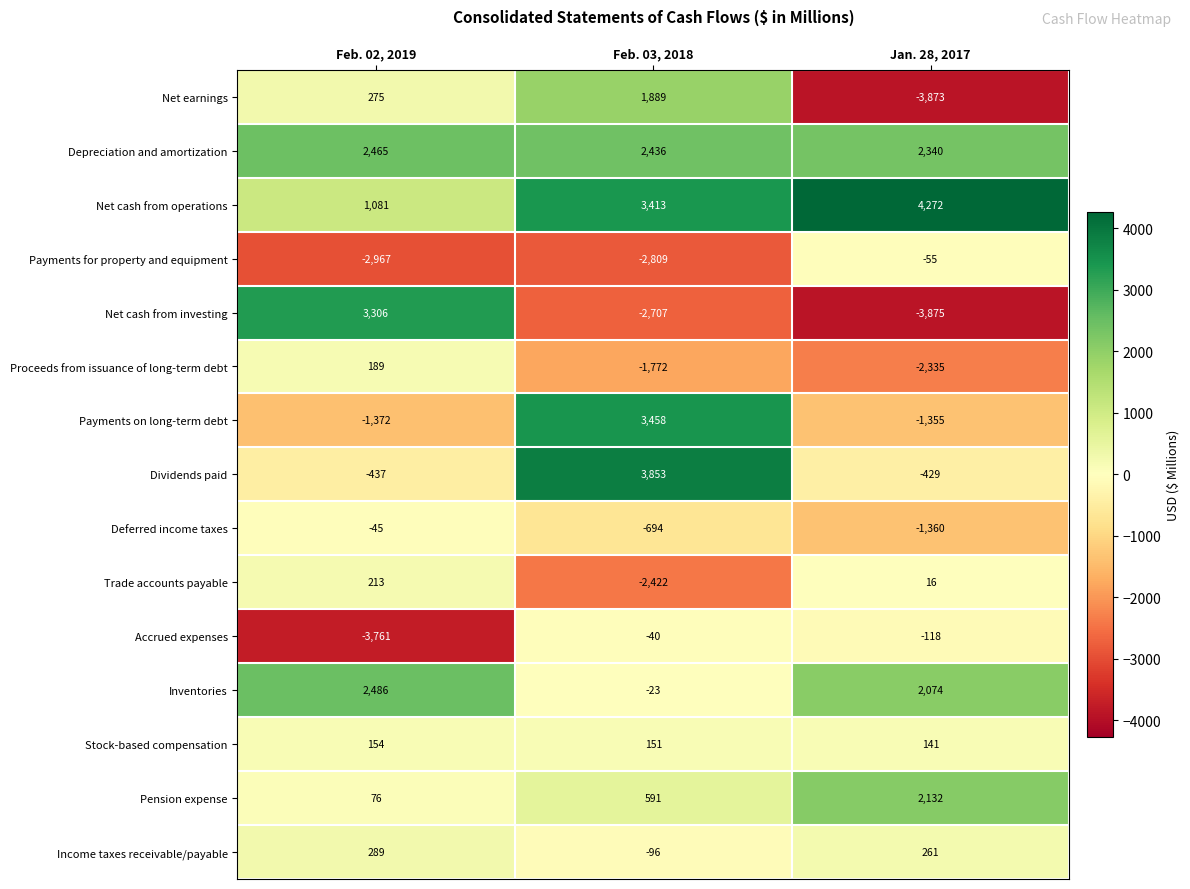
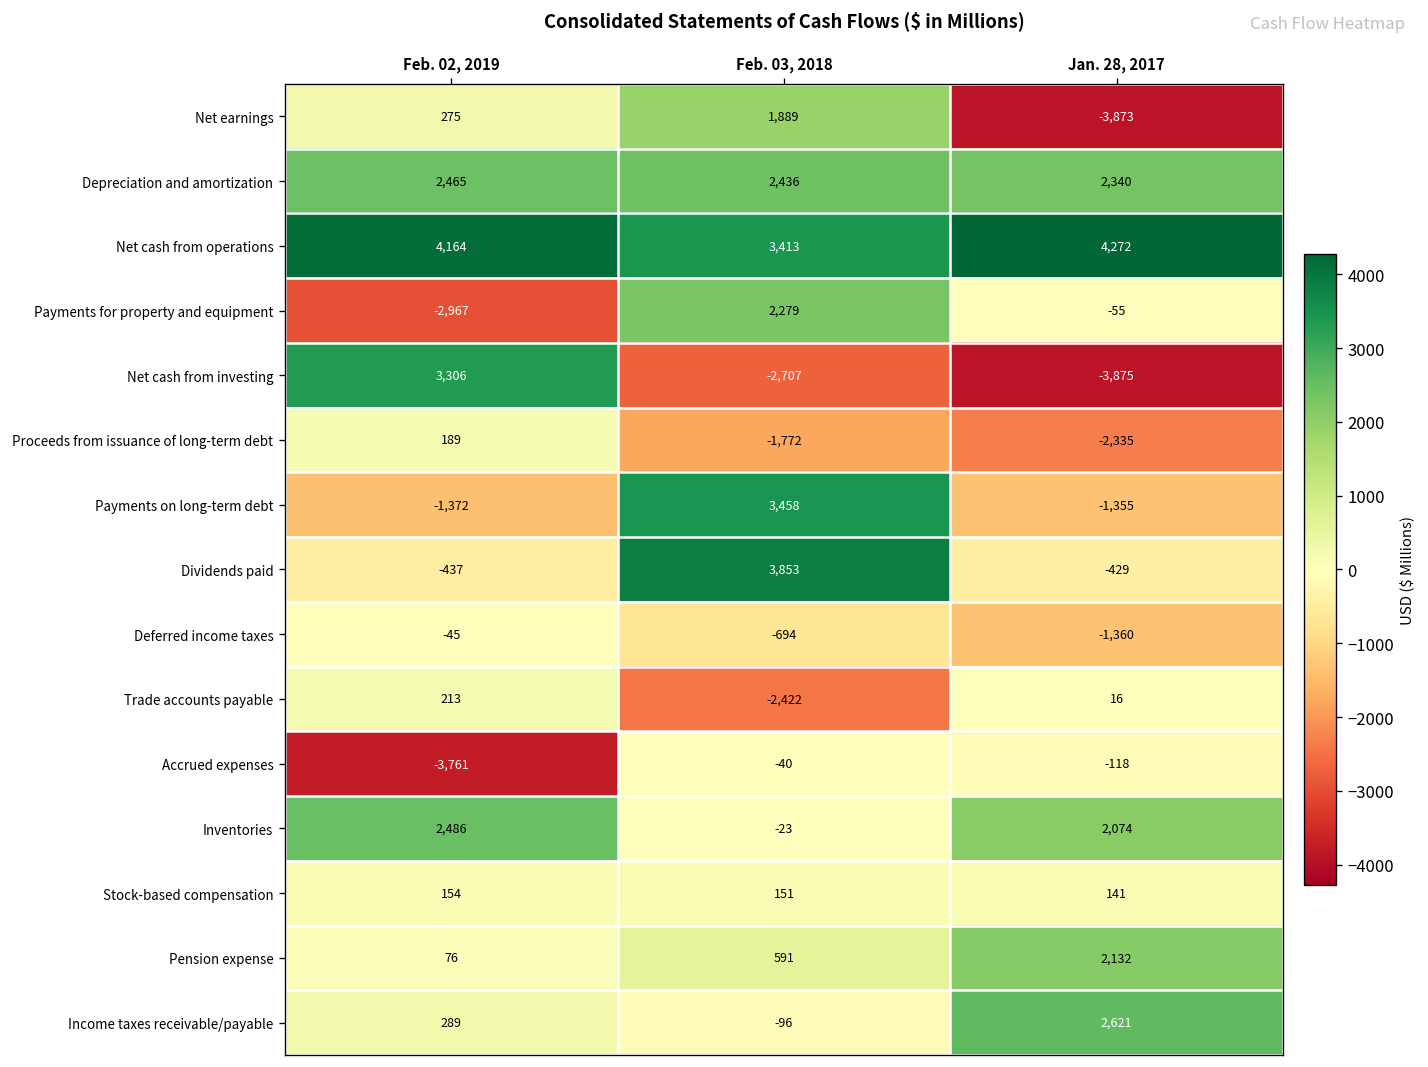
  {
    "Net earnings": {
      "Feb. 02, 2019": "275",
      "Feb. 03, 2018": "1,889",
      "Jan. 28, 2017": "-3,873"
    },
    "Depreciation and amortization": {
      "Feb. 02, 2019": "2,465",
      "Feb. 03, 2018": "2,436",
      "Jan. 28, 2017": "2,340"
    },
    "Net cash from operations": {
-     "Feb. 02, 2019": "1,081",
+     "Feb. 02, 2019": "4,164",
      "Feb. 03, 2018": "3,413",
      "Jan. 28, 2017": "4,272"
    },
    "Payments for property and equipment": {
      "Feb. 02, 2019": "-2,967",
-     "Feb. 03, 2018": "-2,809",
+     "Feb. 03, 2018": "2,279",
      "Jan. 28, 2017": "-55"
    },
    "Net cash from investing": {
      "Feb. 02, 2019": "3,306",
      "Feb. 03, 2018": "-2,707",
      "Jan. 28, 2017": "-3,875"
    },
    "Proceeds from issuance of long-term debt": {
      "Feb. 02, 2019": "189",
      "Feb. 03, 2018": "-1,772",
      "Jan. 28, 2017": "-2,335"
    },
    "Payments on long-term debt": {
      "Feb. 02, 2019": "-1,372",
      "Feb. 03, 2018": "3,458",
      "Jan. 28, 2017": "-1,355"
    },
    "Dividends paid": {
      "Feb. 02, 2019": "-437",
      "Feb. 03, 2018": "3,853",
      "Jan. 28, 2017": "-429"
    },
    "Deferred income taxes": {
      "Feb. 02, 2019": "-45",
      "Feb. 03, 2018": "-694",
      "Jan. 28, 2017": "-1,360"
    },
    "Trade accounts payable": {
      "Feb. 02, 2019": "213",
      "Feb. 03, 2018": "-2,422",
      "Jan. 28, 2017": "16"
    },
    "Accrued expenses": {
      "Feb. 02, 2019": "-3,761",
      "Feb. 03, 2018": "-40",
      "Jan. 28, 2017": "-118"
    },
    "Inventories": {
      "Feb. 02, 2019": "2,486",
      "Feb. 03, 2018": "-23",
      "Jan. 28, 2017": "2,074"
    },
    "Stock-based compensation": {
      "Feb. 02, 2019": "154",
      "Feb. 03, 2018": "151",
      "Jan. 28, 2017": "141"
    },
    "Pension expense": {
      "Feb. 02, 2019": "76",
      "Feb. 03, 2018": "591",
      "Jan. 28, 2017": "2,132"
    },
    "Income taxes receivable/payable": {
      "Feb. 02, 2019": "289",
      "Feb. 03, 2018": "-96",
-     "Jan. 28, 2017": "261"
+     "Jan. 28, 2017": "2,621"
    }
  }
